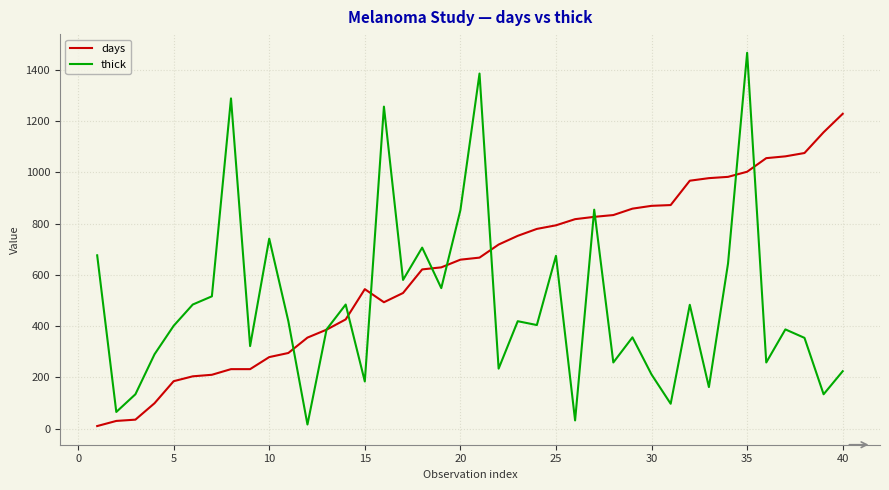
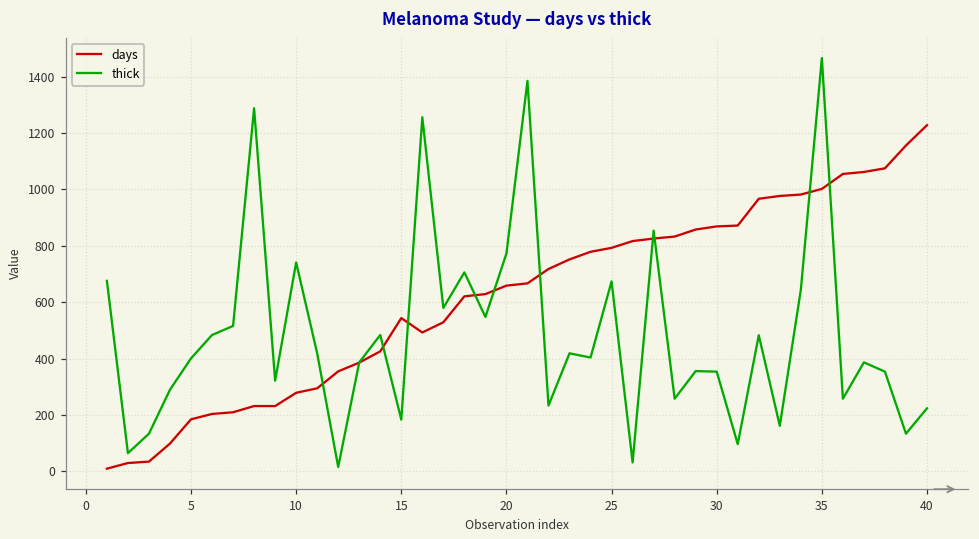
  {
    "days": {
      "5": 190,
      "10": 280,
      "15": 540,
      "20": 660,
      "25": 790,
      "30": 870,
      "35": 1000,
      "40": 1230
    },
    "thick": {
      "5": 400,
      "10": 740,
      "15": 180,
-     "20": 850,
+     "20": 770,
      "25": 670,
-     "30": 210,
+     "30": 350,
      "35": 1470,
      "40": 220
    }
  }
